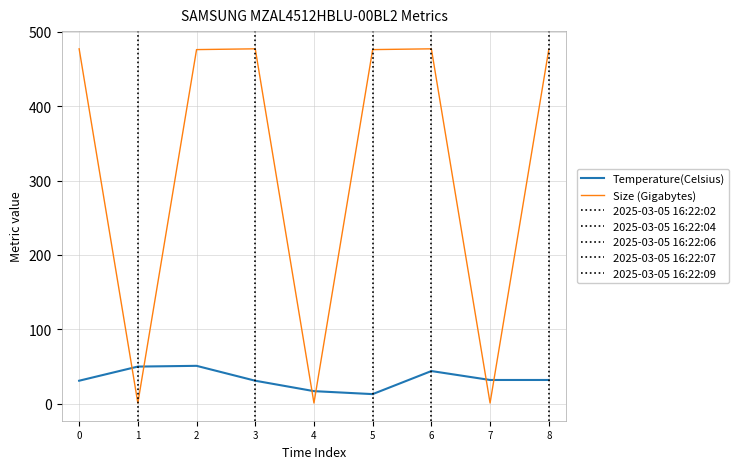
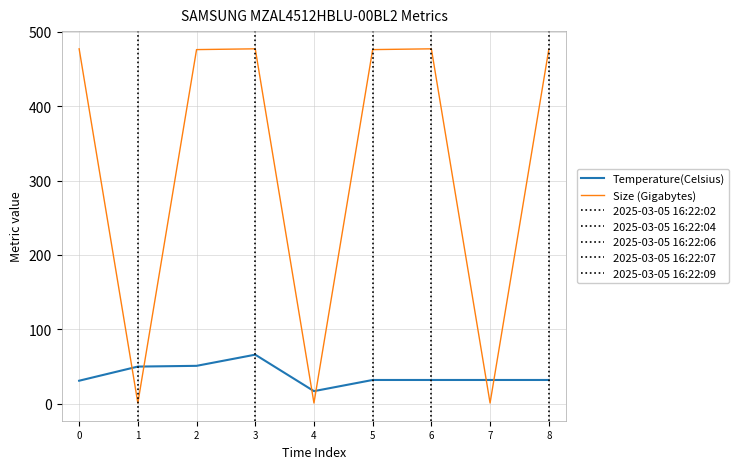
  {
    "Temperature(Celsius)": {
      "0": 30,
      "1": 50,
      "2": 50,
-     "3": 30,
+     "3": 70,
      "4": 20,
-     "5": 10,
-     "6": 40,
+     "5": 30,
+     "6": 30,
      "7": 30,
      "8": 30
    },
    "Size (Gigabytes)": {
      "0": 480,
      "1": 0,
      "2": 480,
      "3": 480,
      "4": 0,
      "5": 480,
      "6": 480,
      "7": 0,
      "8": 480
    }
  }
